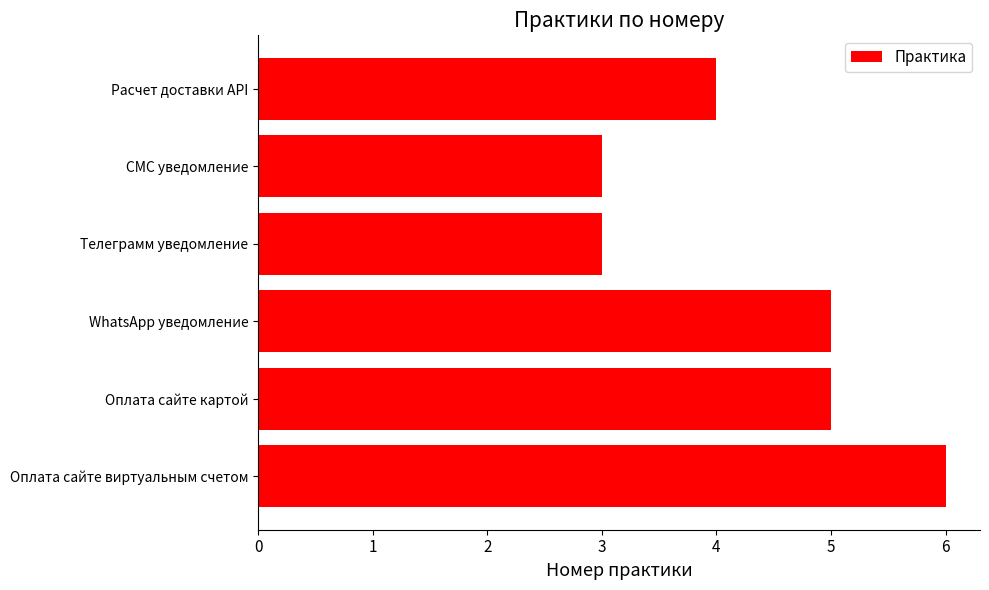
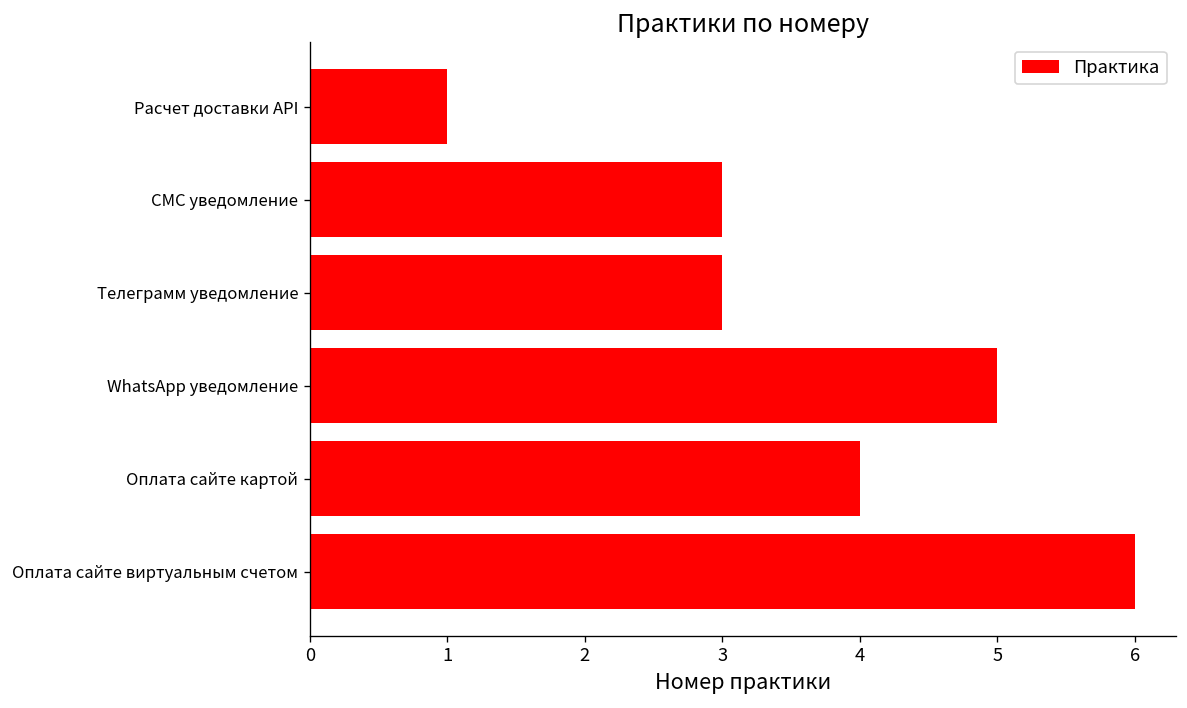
  {
-   "Расчет доставки API": 4,
+   "Расчет доставки API": 1,
    "СМС уведомление": 3,
    "Телеграмм уведомление": 3,
    "WhatsApp уведомление": 5,
-   "Оплата сайте картой": 5,
+   "Оплата сайте картой": 4,
    "Оплата сайте виртуальным счетом": 6
  }
